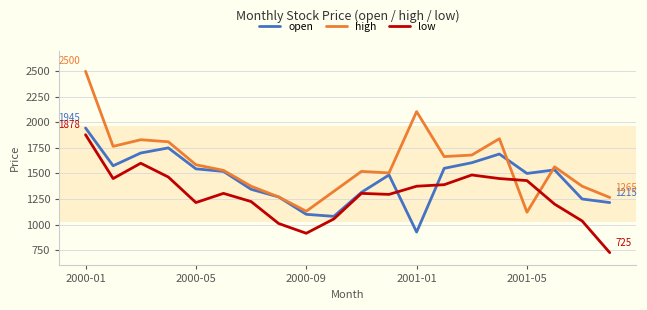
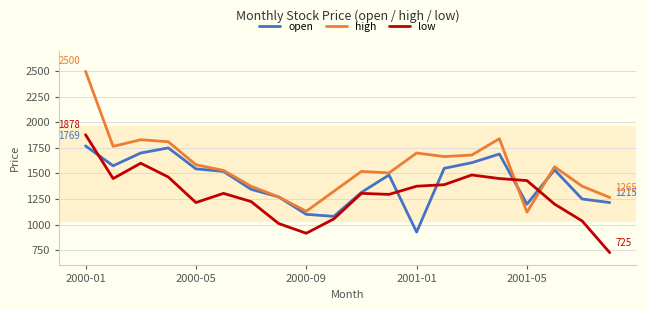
  {
    "open": {
-     "2000-01": 1945,
-     "2001-05": 1500
+     "2000-01": 1769,
+     "2001-05": 1200
    },
    "high": {
      "2000-05": 1590,
      "2000-09": 1130,
-     "2001-01": 2110,
+     "2001-01": 1700,
      "2001-05": 1120
    },
    "low": {
      "2000-01": 1880,
      "2000-05": 1220,
      "2000-09": 910,
      "2001-01": 1380,
      "2001-05": 1430
    }
  }
